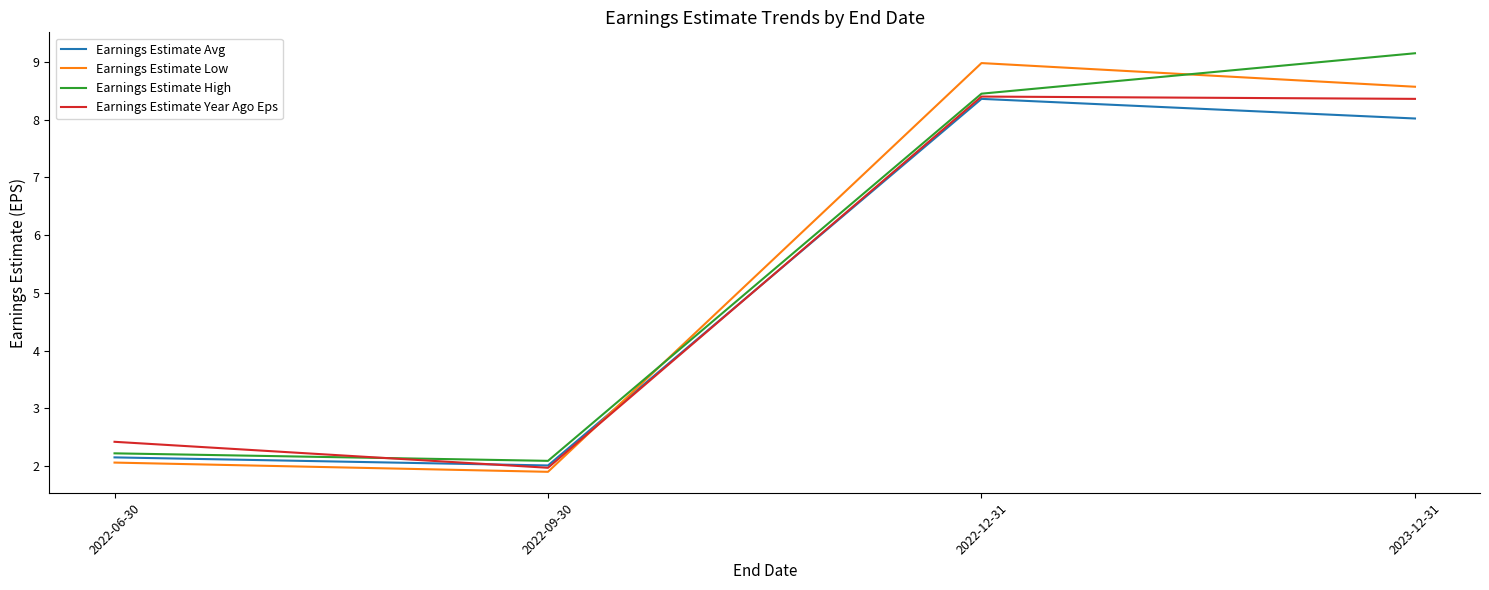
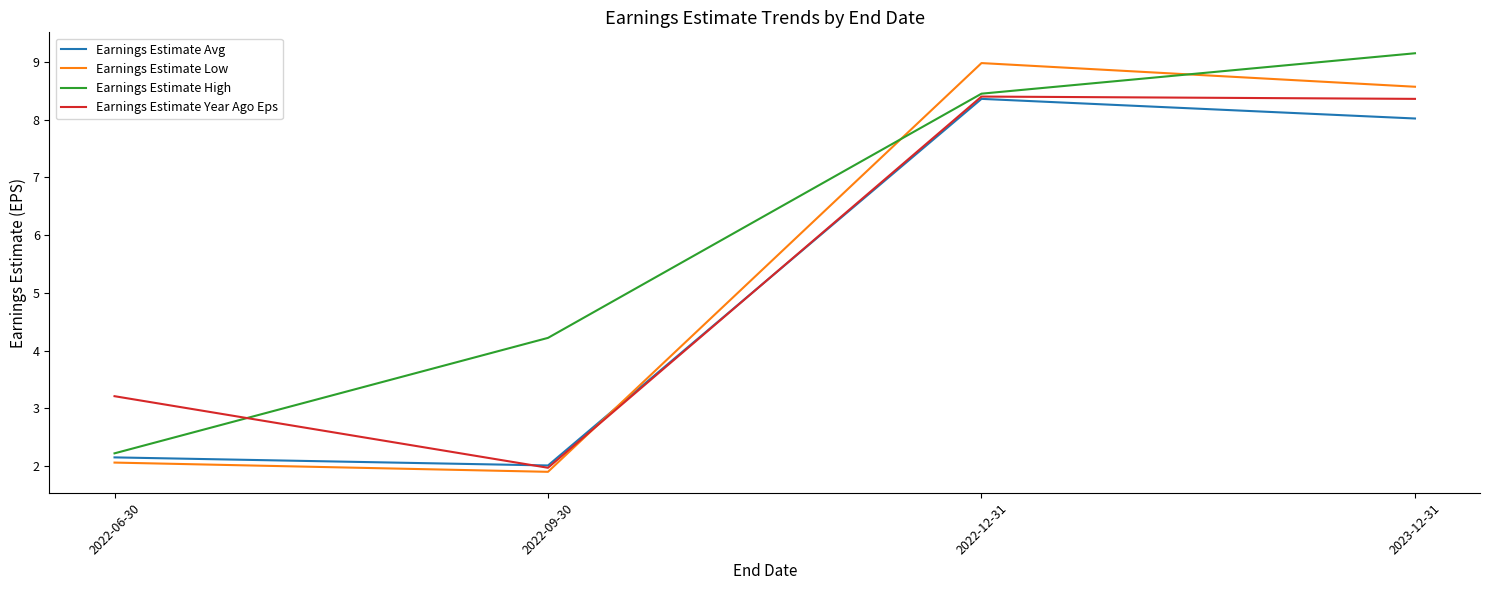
  {
    "Earnings Estimate Avg": {
      "2022-06-30": 2.2,
      "2023-12-31": 8.0
    },
    "Earnings Estimate Low": {
      "2022-06-30": 2.1,
      "2022-09-30": 1.9,
      "2022-12-31": 9.0,
      "2023-12-31": 8.6
    },
    "Earnings Estimate High": {
      "2022-06-30": 2.2,
-     "2022-09-30": 2.1,
+     "2022-09-30": 4.2,
      "2022-12-31": 8.5,
      "2023-12-31": 9.2
    },
    "Earnings Estimate Year Ago Eps": {
-     "2022-06-30": 2.4,
+     "2022-06-30": 3.2,
      "2023-12-31": 8.4
    }
  }
